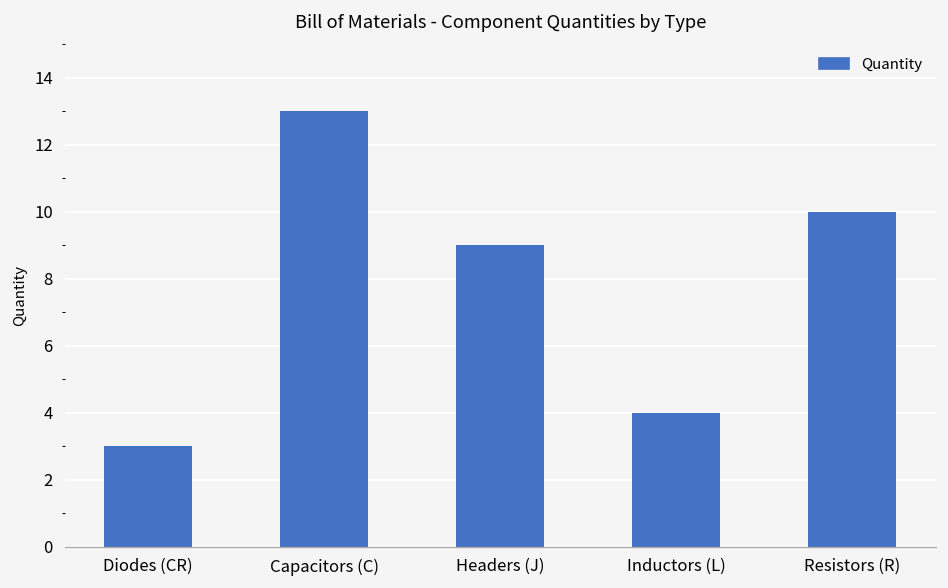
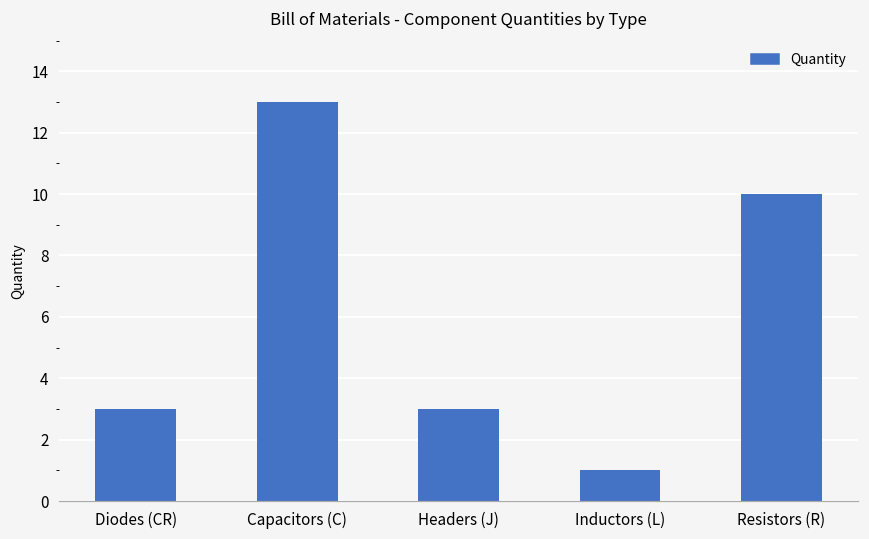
  {
    "Diodes (CR)": 3,
    "Capacitors (C)": 13,
-   "Headers (J)": 9,
-   "Inductors (L)": 4,
+   "Headers (J)": 3,
+   "Inductors (L)": 1,
    "Resistors (R)": 10
  }
